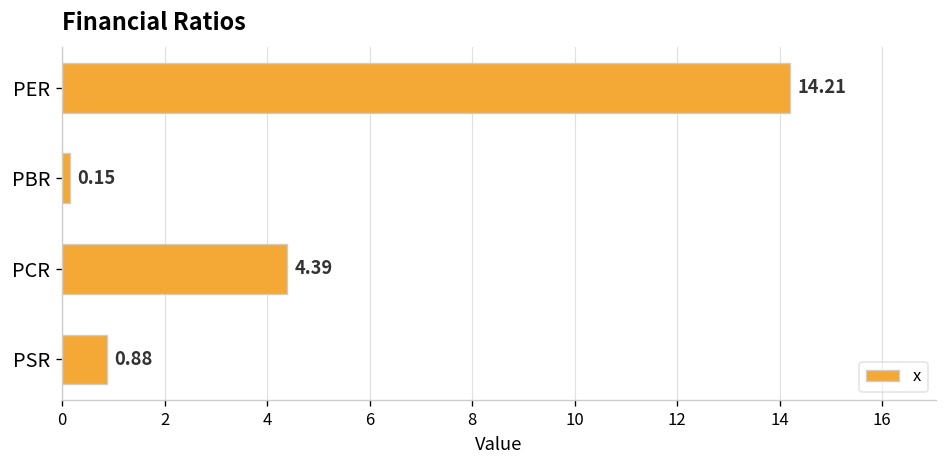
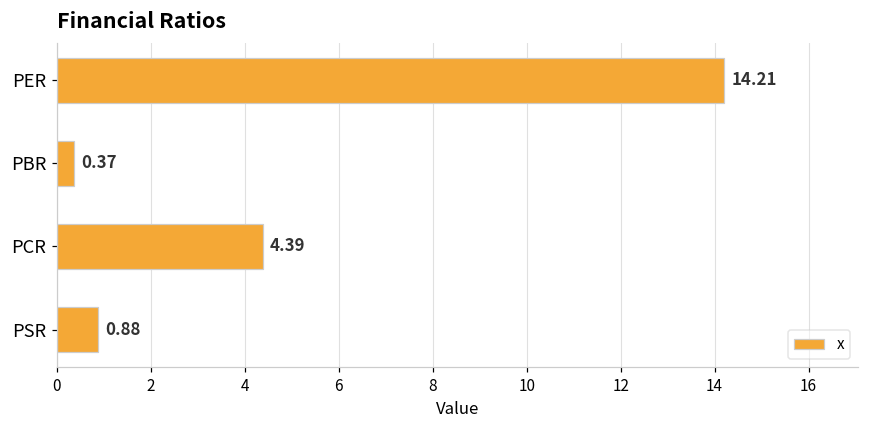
  {
    "PER": 14.21,
-   "PBR": 0.15,
+   "PBR": 0.37,
    "PCR": 4.39,
    "PSR": 0.88
  }
